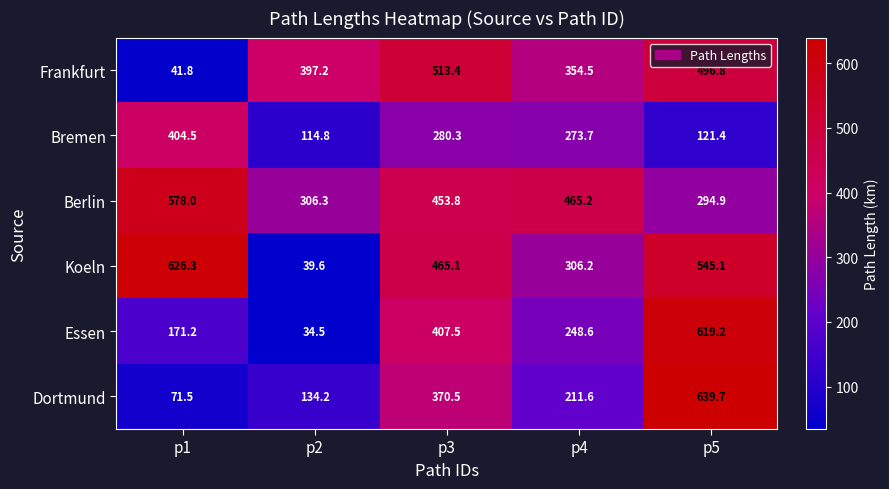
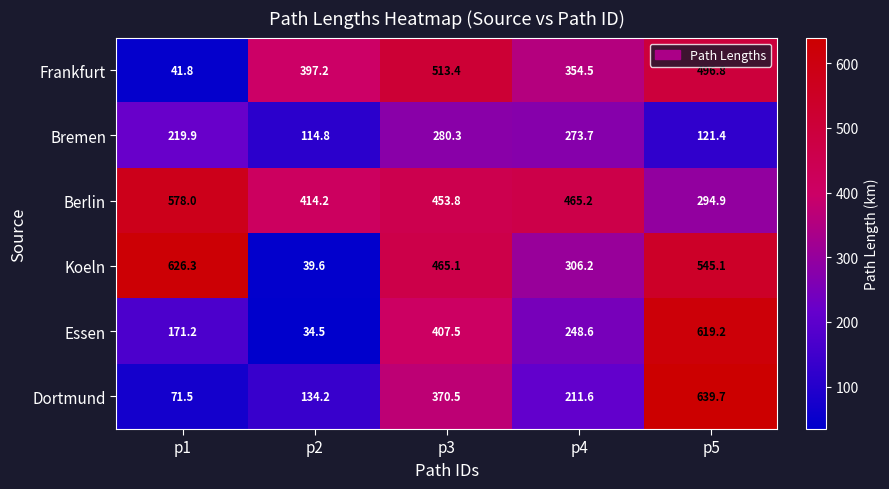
  {
    "Frankfurt": {
      "p1": 41.8,
      "p2": 397.2,
      "p3": 513.4,
      "p4": 354.5
    },
    "Bremen": {
-     "p1": 404.5,
+     "p1": 219.9,
      "p2": 114.8,
      "p3": 280.3,
      "p4": 273.7,
      "p5": 121.4
    },
    "Berlin": {
      "p1": 578.0,
-     "p2": 306.3,
+     "p2": 414.2,
      "p3": 453.8,
      "p4": 465.2,
      "p5": 294.9
    },
    "Koeln": {
      "p1": 626.3,
      "p2": 39.6,
      "p3": 465.1,
      "p4": 306.2,
      "p5": 545.1
    },
    "Essen": {
      "p1": 171.2,
      "p2": 34.5,
      "p3": 407.5,
      "p4": 248.6,
      "p5": 619.2
    },
    "Dortmund": {
      "p1": 71.5,
      "p2": 134.2,
      "p3": 370.5,
      "p4": 211.6,
      "p5": 639.7
    }
  }
